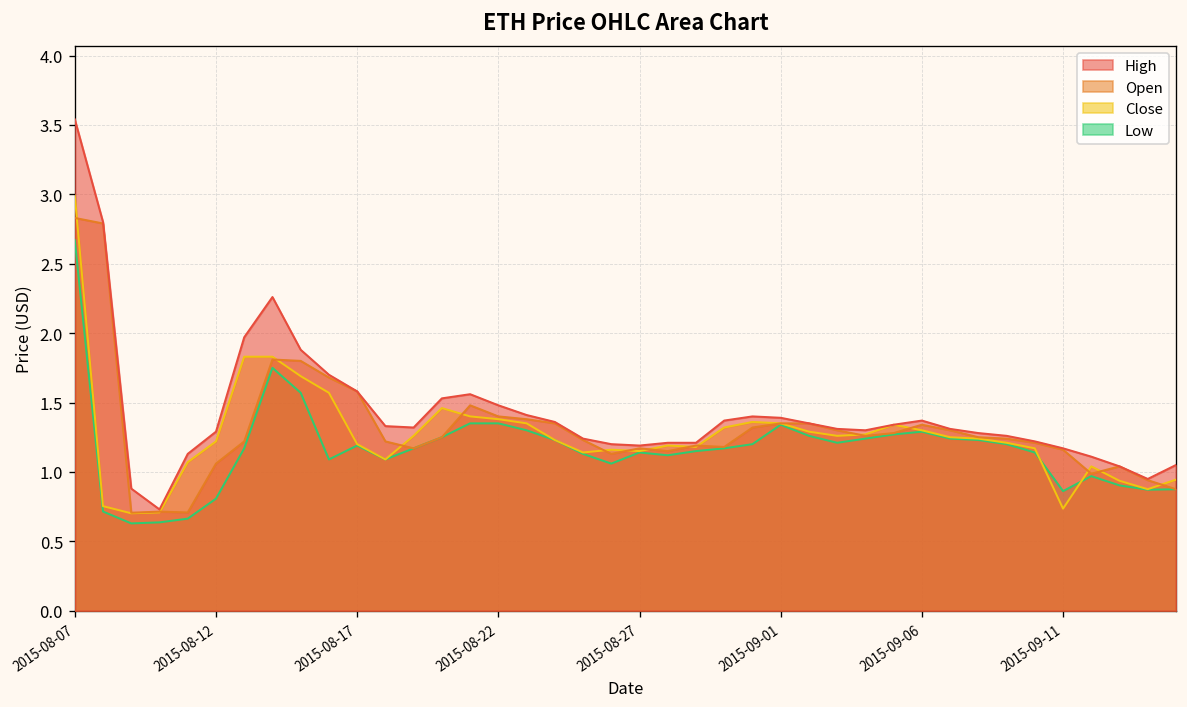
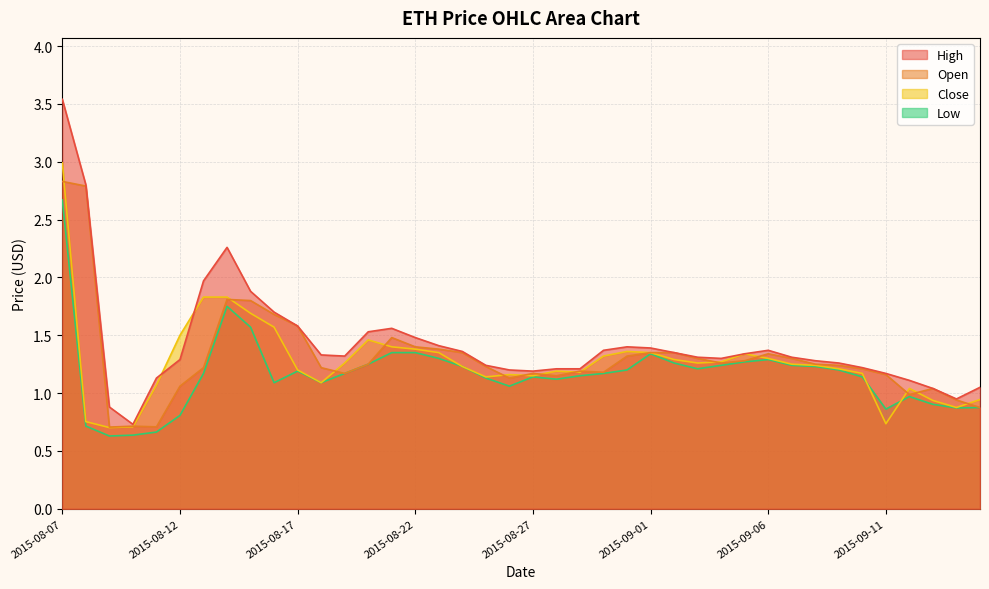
  {
    "Close": {
      "2015-08-07": 2.99,
-     "2015-08-12": 1.22,
+     "2015-08-12": 1.50,
      "2015-09-11": 0.74
    },
    "Low": {
      "2015-08-07": 2.67,
      "2015-08-12": 0.81,
      "2015-08-22": 1.35,
      "2015-09-11": 0.86
    }
  }
